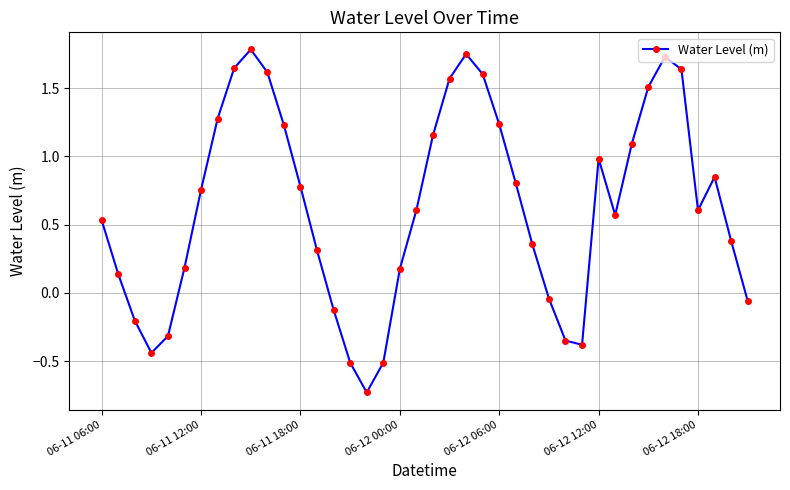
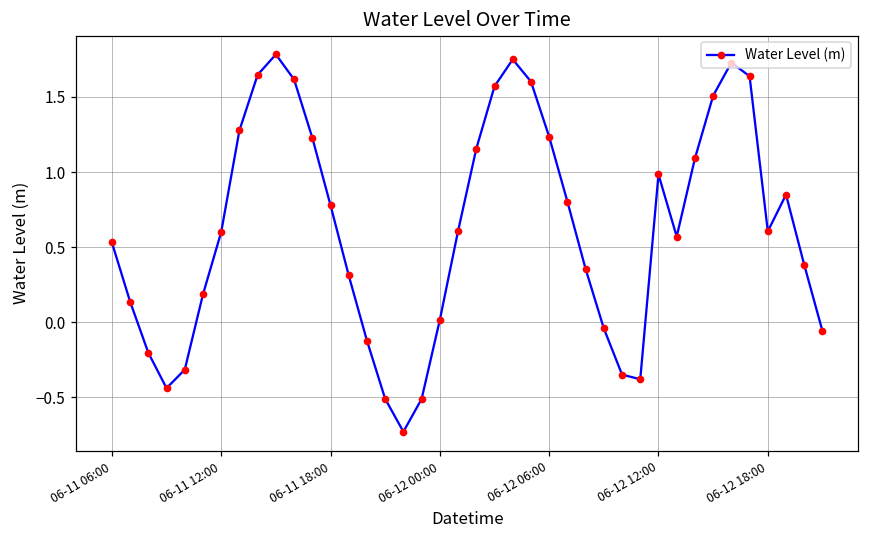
  {
    "06-11 06:00": 0.53,
-   "06-11 12:00": 0.76,
+   "06-11 12:00": 0.60,
    "06-11 18:00": 0.78,
-   "06-12 00:00": 0.18,
+   "06-12 00:00": 0.02,
    "06-12 06:00": 1.24,
    "06-12 12:00": 0.98,
    "06-12 18:00": 0.61
  }
